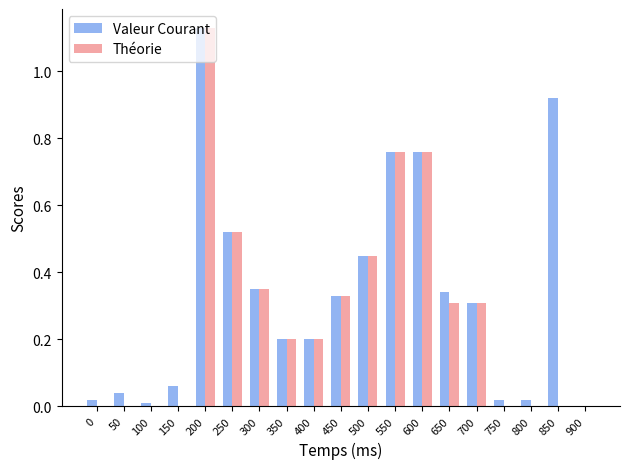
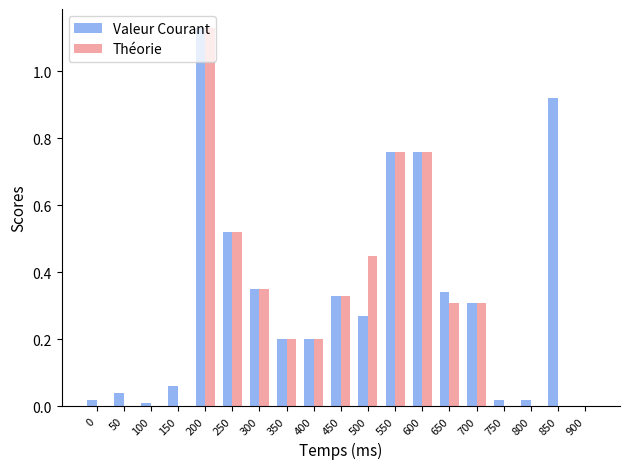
  {
    "Valeur Courant": {
      "0": 0.02,
      "50": 0.04,
      "100": 0.01,
      "150": 0.06,
      "250": 0.52,
      "300": 0.35,
      "350": 0.20,
      "400": 0.20,
      "450": 0.33,
-     "500": 0.45,
+     "500": 0.27,
      "550": 0.76,
      "600": 0.76,
      "650": 0.34,
      "700": 0.31,
      "750": 0.02,
      "800": 0.02,
      "850": 0.92,
      "900": 0.00
    },
    "Théorie": {
      "0": 0.00,
      "50": 0.00,
      "100": 0.00,
      "150": 0.00,
      "250": 0.52,
      "300": 0.35,
      "350": 0.20,
      "400": 0.20,
      "450": 0.33,
      "500": 0.45,
      "550": 0.76,
      "600": 0.76,
      "650": 0.31,
      "700": 0.31,
      "750": 0.00,
      "800": 0.00,
      "850": 0.00,
      "900": 0.00
    }
  }
